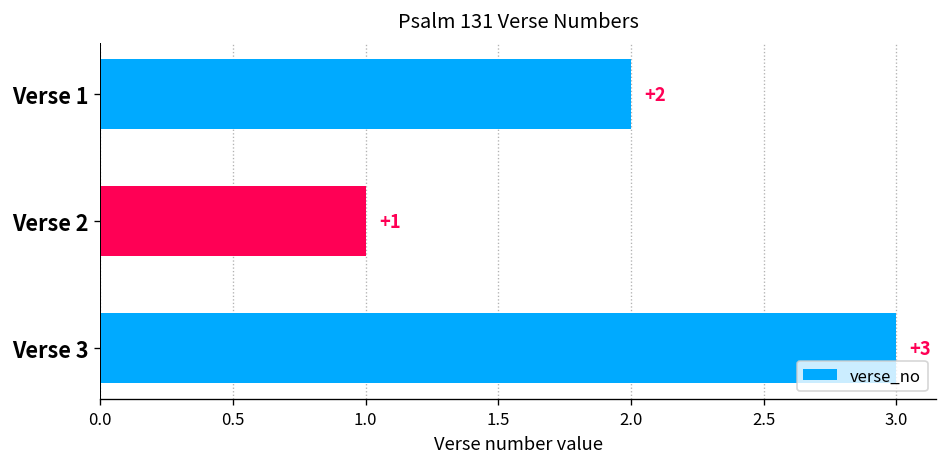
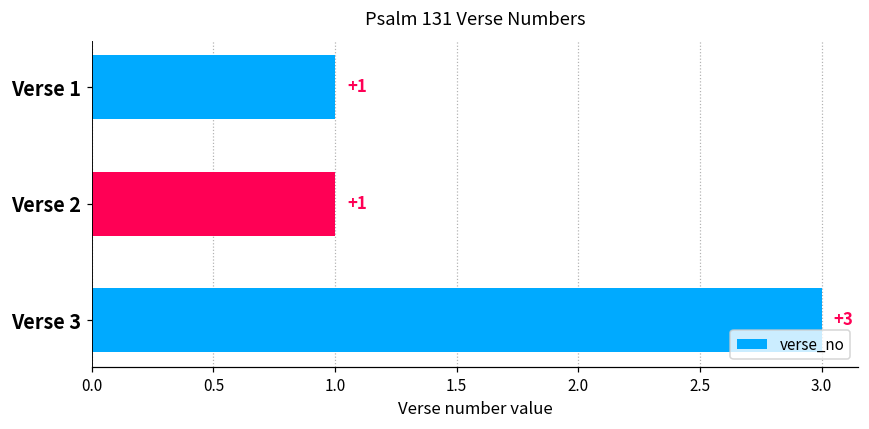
  {
-   "Verse 1": "+2",
+   "Verse 1": "+1",
    "Verse 2": "+1",
    "Verse 3": "+3"
  }
